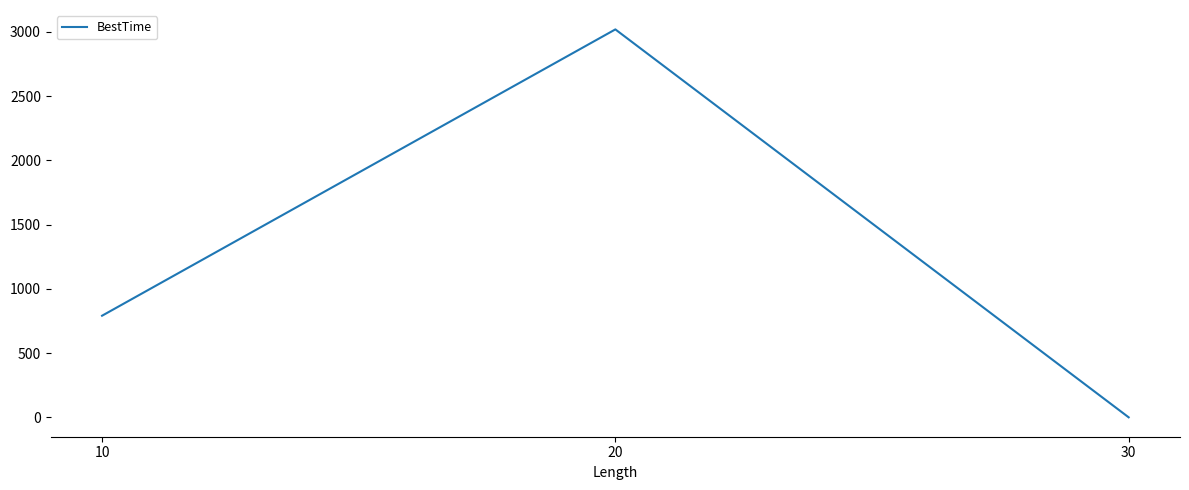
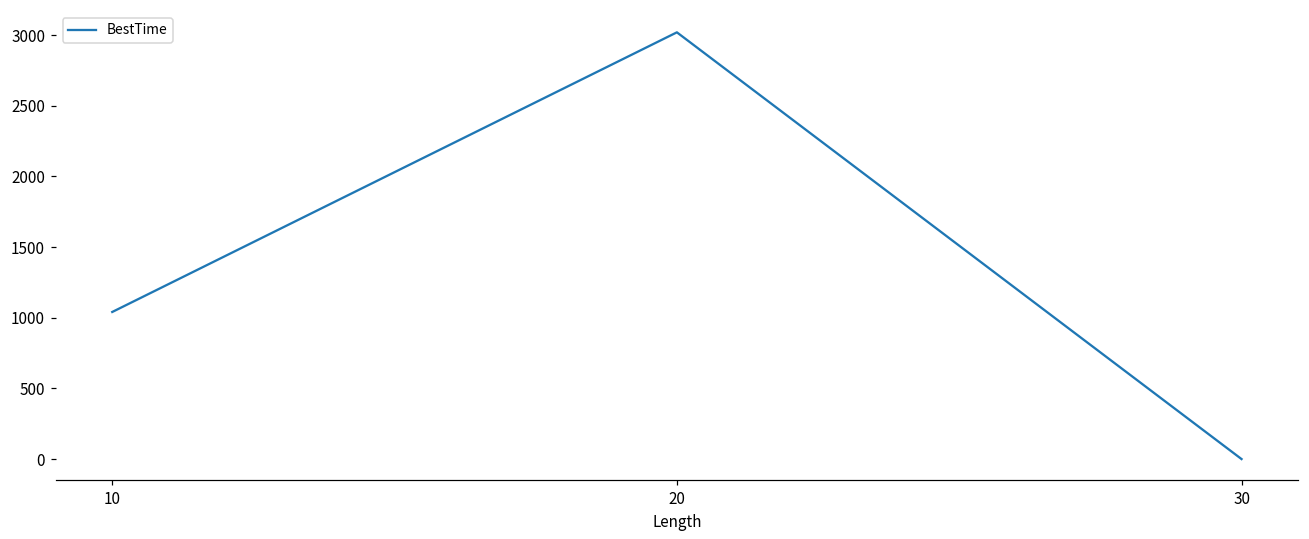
  {
-   "10": 790,
+   "10": 1040,
    "20": 3020,
    "30": 0
  }
